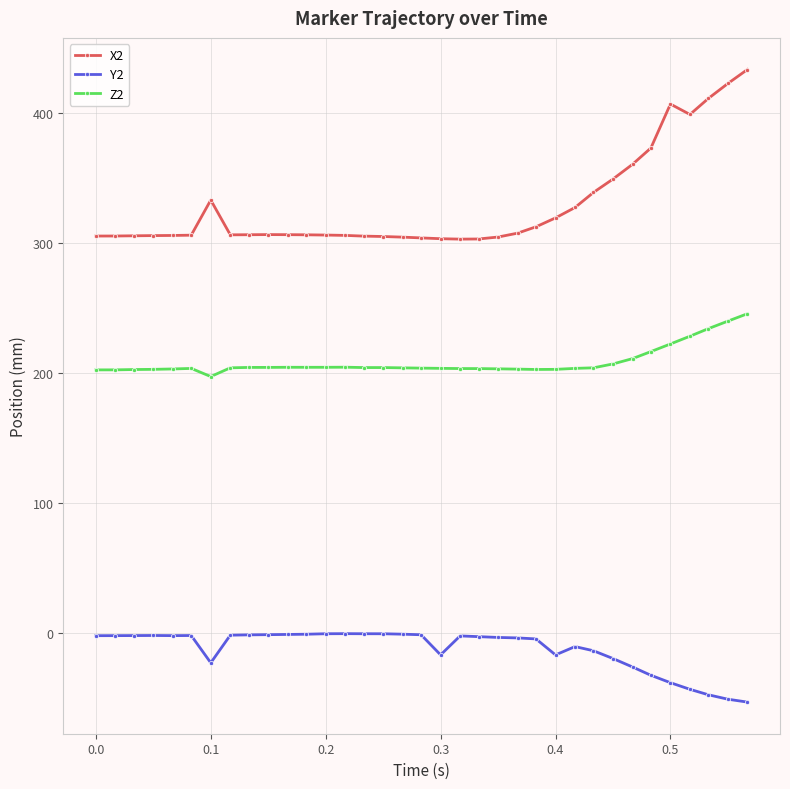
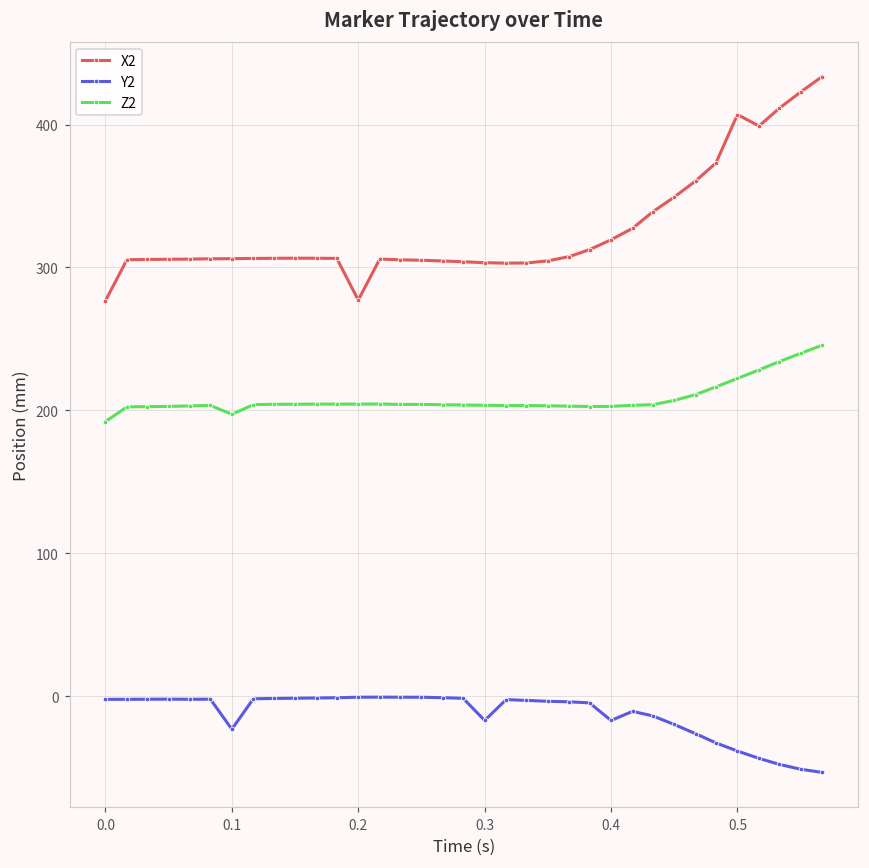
  {
    "X2": {
-     "0.0": 305,
-     "0.1": 333,
-     "0.2": 306,
+     "0.0": 277,
+     "0.1": 306,
+     "0.2": 277,
      "0.3": 303,
      "0.4": 319,
      "0.5": 407
    },
    "Y2": {
      "0.0": -2,
      "0.1": -23,
      "0.2": -1,
      "0.3": -17,
      "0.4": -17,
      "0.5": -38
    },
    "Z2": {
-     "0.0": 202,
+     "0.0": 192,
      "0.1": 197,
      "0.2": 204,
      "0.3": 204,
      "0.4": 203,
      "0.5": 222
    }
  }
